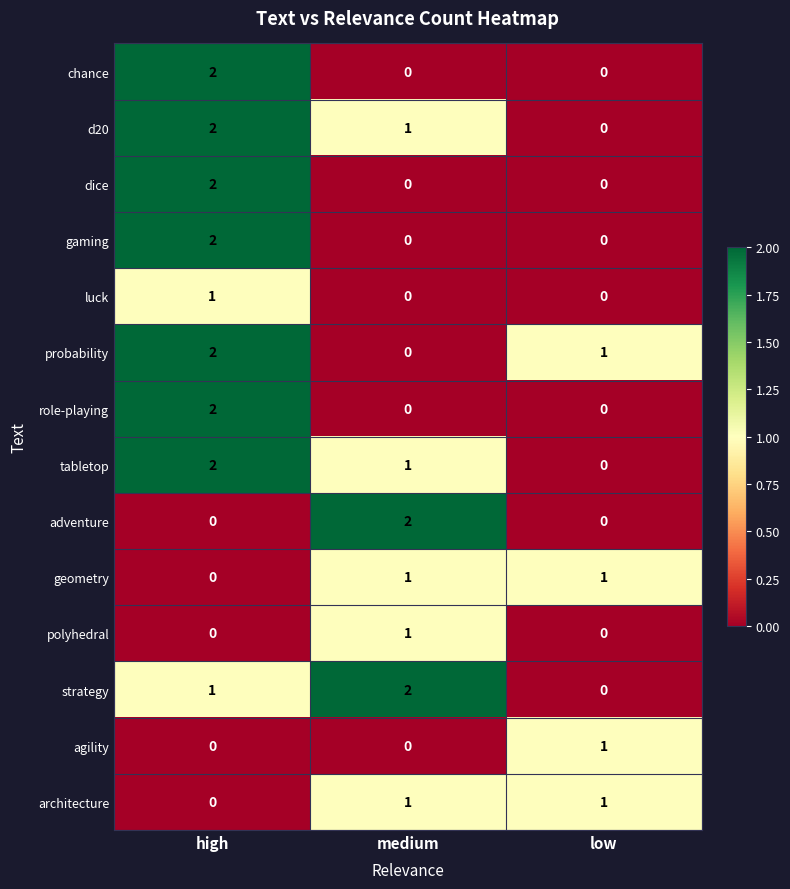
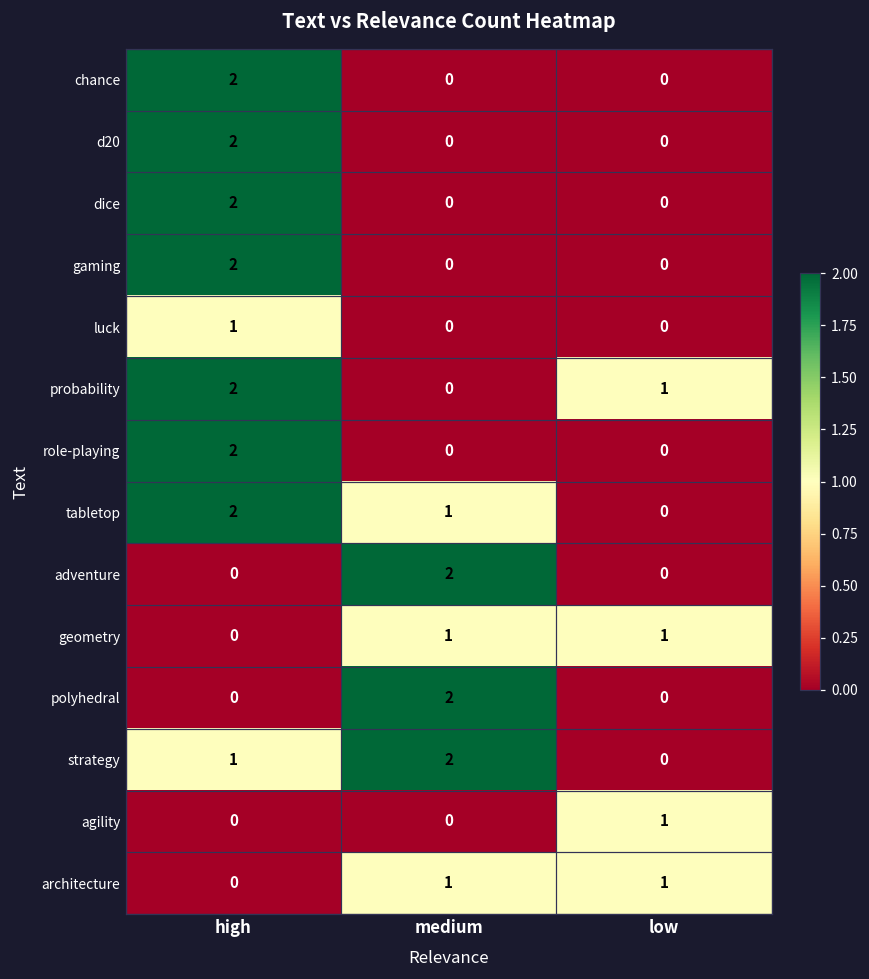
  {
    "chance": {
      "high": 2,
      "medium": 0,
      "low": 0
    },
    "d20": {
      "high": 2,
-     "medium": 1,
+     "medium": 0,
      "low": 0
    },
    "dice": {
      "high": 2,
      "medium": 0,
      "low": 0
    },
    "gaming": {
      "high": 2,
      "medium": 0,
      "low": 0
    },
    "luck": {
      "high": 1,
      "medium": 0,
      "low": 0
    },
    "probability": {
      "high": 2,
      "medium": 0,
      "low": 1
    },
    "role-playing": {
      "high": 2,
      "medium": 0,
      "low": 0
    },
    "tabletop": {
      "high": 2,
      "medium": 1,
      "low": 0
    },
    "adventure": {
      "high": 0,
      "medium": 2,
      "low": 0
    },
    "geometry": {
      "high": 0,
      "medium": 1,
      "low": 1
    },
    "polyhedral": {
      "high": 0,
-     "medium": 1,
+     "medium": 2,
      "low": 0
    },
    "strategy": {
      "high": 1,
      "medium": 2,
      "low": 0
    },
    "agility": {
      "high": 0,
      "medium": 0,
      "low": 1
    },
    "architecture": {
      "high": 0,
      "medium": 1,
      "low": 1
    }
  }
